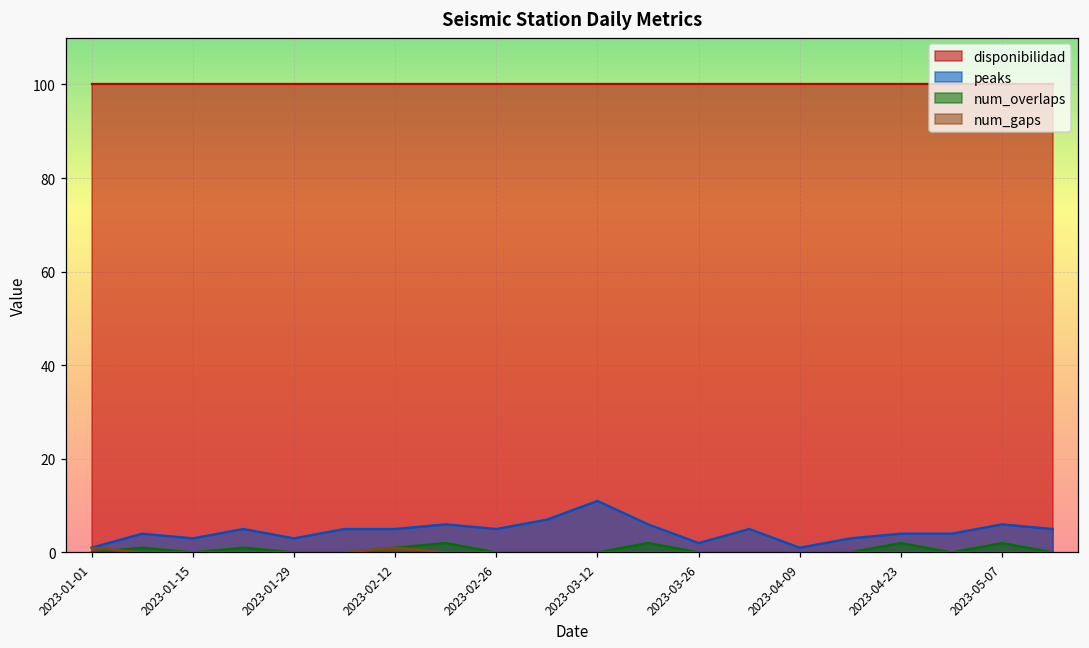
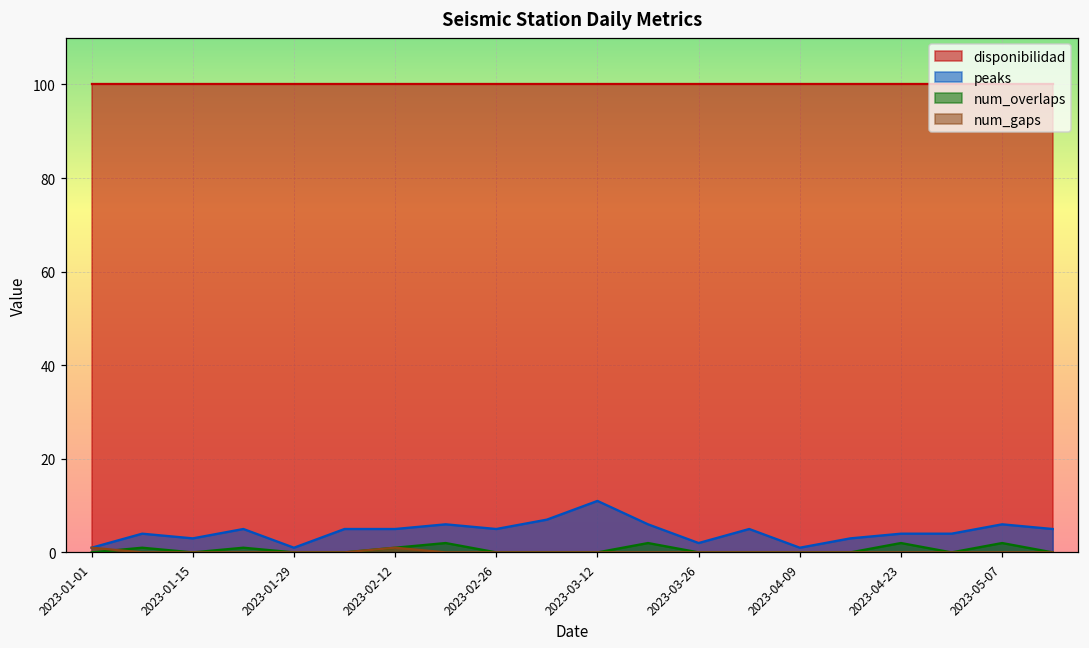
  {
    "disponibilidad": {
      "2023-01-01": 100,
      "2023-01-15": 100,
      "2023-01-29": 100,
      "2023-02-12": 100,
      "2023-02-26": 100,
      "2023-03-12": 100,
      "2023-03-26": 100,
      "2023-04-09": 100,
      "2023-04-23": 100
    },
    "peaks": {
      "2023-01-15": 3,
-     "2023-01-29": 3,
+     "2023-01-29": 1,
      "2023-02-12": 5,
      "2023-02-26": 5,
      "2023-03-12": 11,
      "2023-03-26": 2,
      "2023-04-09": 1,
      "2023-04-23": 4,
      "2023-05-07": 6
    },
    "num_overlaps": {
      "2023-01-01": 0,
      "2023-04-23": 2,
      "2023-05-07": 2
    },
    "num_gaps": {
      "2023-04-23": 0,
      "2023-05-07": 0
    }
  }
